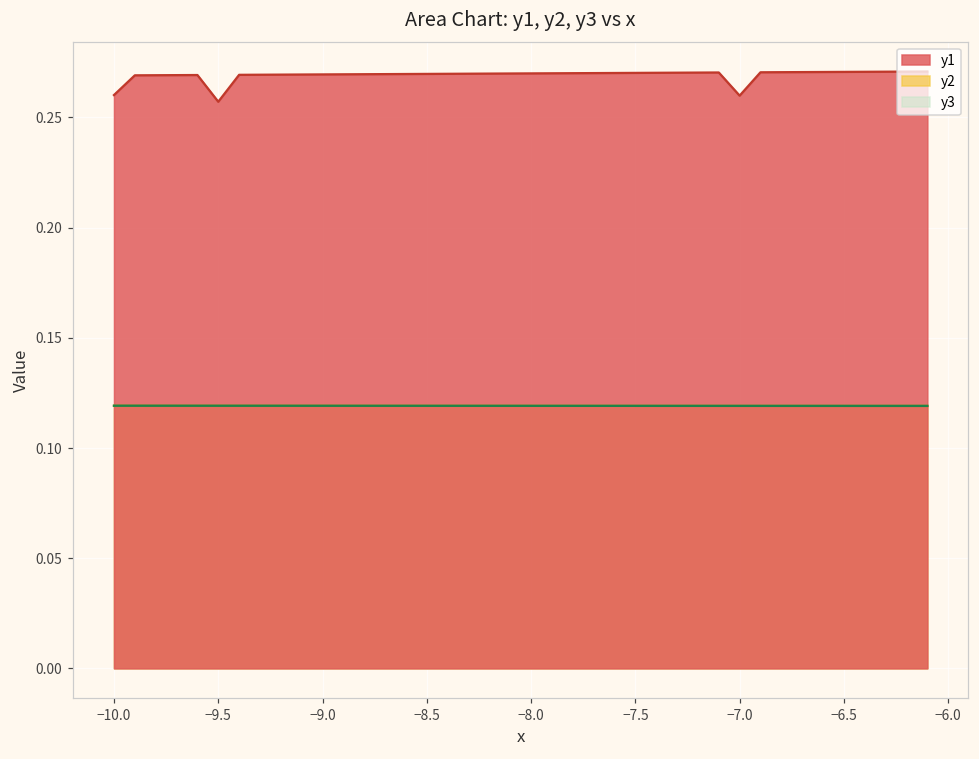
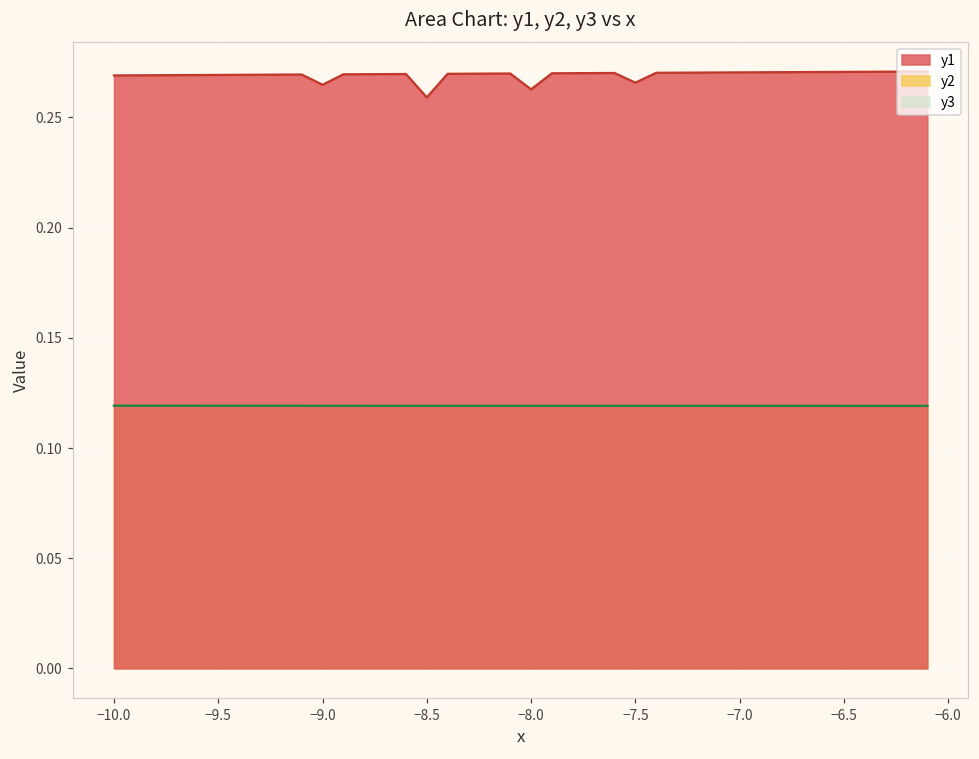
  {
    "y2": {
      "−10.0": 0.119,
      "−9.5": 0.119,
      "−9.0": 0.119,
      "−8.5": 0.119,
      "−8.0": 0.119,
      "−7.5": 0.119,
      "−7.0": 0.119,
      "−6.5": 0.119
    },
    "y1": {
-     "−10.0": 0.260,
-     "−9.5": 0.257,
-     "−9.0": 0.270,
-     "−8.5": 0.270,
-     "−8.0": 0.270,
-     "−7.5": 0.270,
-     "−7.0": 0.260,
+     "−10.0": 0.269,
+     "−9.5": 0.269,
+     "−9.0": 0.265,
+     "−8.5": 0.259,
+     "−8.0": 0.263,
+     "−7.5": 0.266,
+     "−7.0": 0.270,
      "−6.5": 0.271
    }
  }
